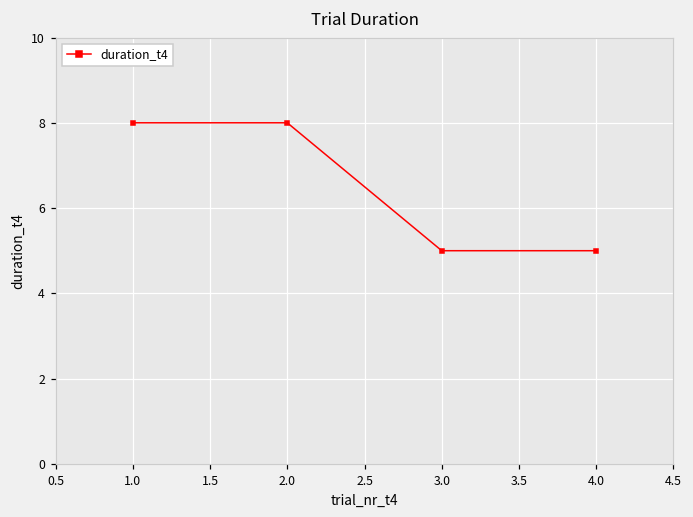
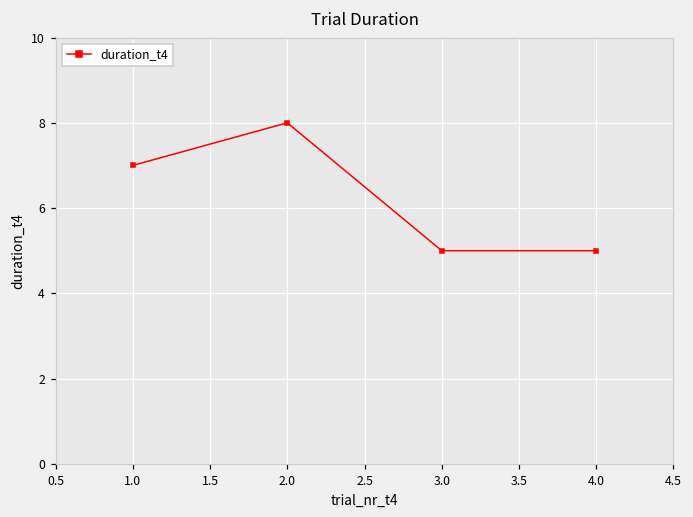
  {
-   "1.0": 8,
+   "1.0": 7,
    "2.0": 8,
    "3.0": 5,
    "4.0": 5
  }
